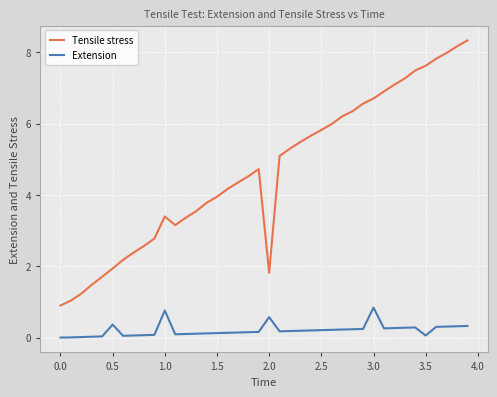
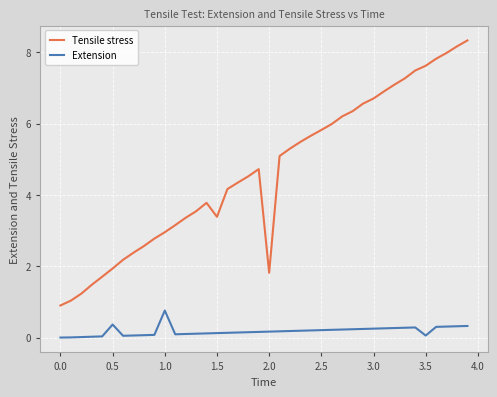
  {
    "Tensile stress": {
      "0.0": 0.9,
      "0.5": 1.9,
-     "1.0": 3.4,
-     "1.5": 3.9,
+     "1.0": 3.0,
+     "1.5": 3.4,
      "2.0": 1.8,
      "2.5": 5.8,
      "3.0": 6.7,
      "3.5": 7.6
    },
    "Extension": {
      "0.0": 0.0,
      "0.5": 0.4,
      "1.0": 0.8,
      "1.5": 0.1,
-     "2.0": 0.6,
+     "2.0": 0.2,
      "2.5": 0.2,
-     "3.0": 0.8,
+     "3.0": 0.2,
      "3.5": 0.1
    }
  }
